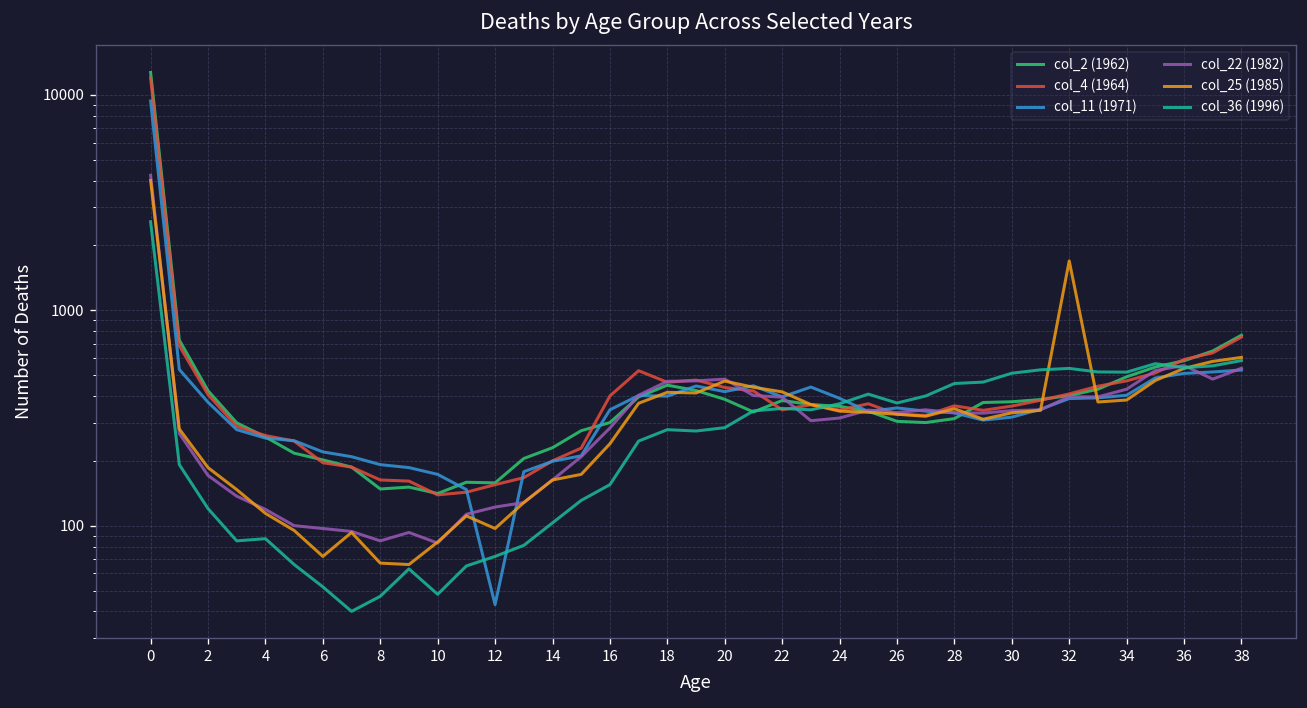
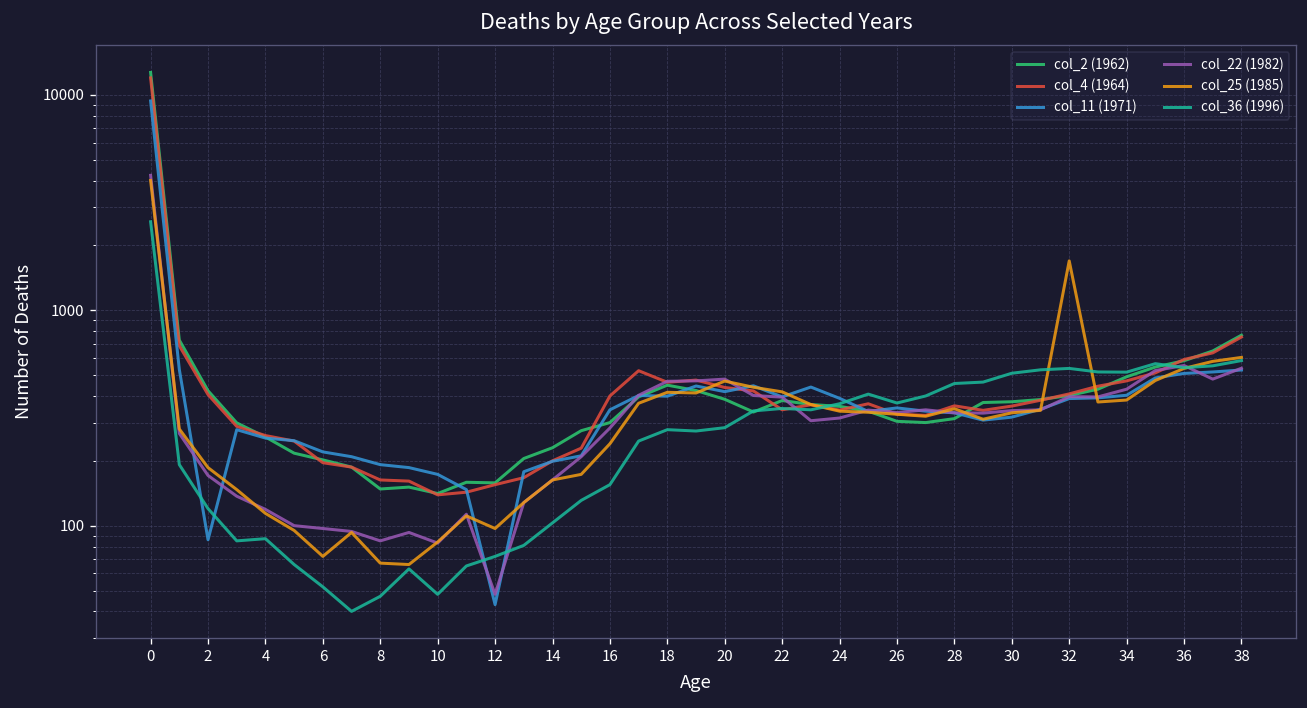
  {
    "col_4 (1964)": {
      "0": 12000,
      "2": 410,
      "8": 160,
      "16": 400,
      "20": 440,
      "30": 360,
      "34": 470
    },
    "col_11 (1971)": {
      "0": 9000,
-     "2": 370,
+     "2": 90,
      "6": 220,
      "8": 190,
      "10": 170,
      "12": 43,
      "16": 350,
      "18": 400,
      "20": 420,
      "24": 390,
      "26": 350,
      "30": 320,
      "34": 400,
      "36": 510
    },
    "col_22 (1982)": {
      "0": 4200,
      "2": 170,
      "4": 120,
      "6": 100,
      "8": 90,
-     "12": 120,
+     "12": 48,
      "16": 280,
      "24": 320,
      "34": 430
    },
    "col_25 (1985)": {
      "0": 4000,
      "2": 190,
      "4": 110,
      "6": 72,
      "8": 67,
      "12": 100,
      "16": 240,
      "18": 420,
      "22": 420,
      "32": 1700,
      "34": 380,
      "38": 600
    }
  }
